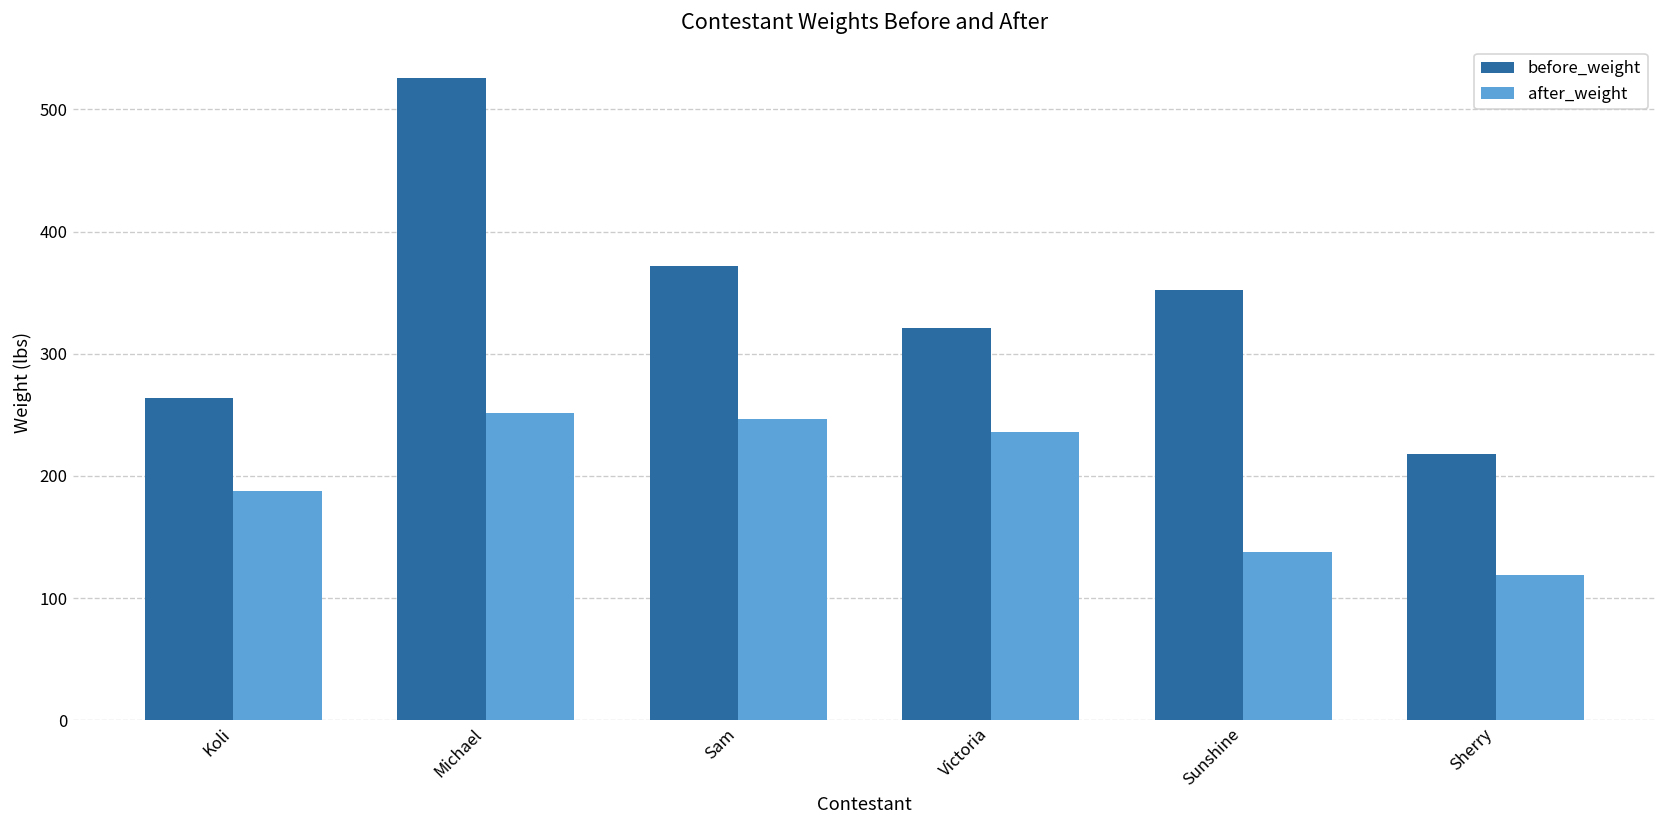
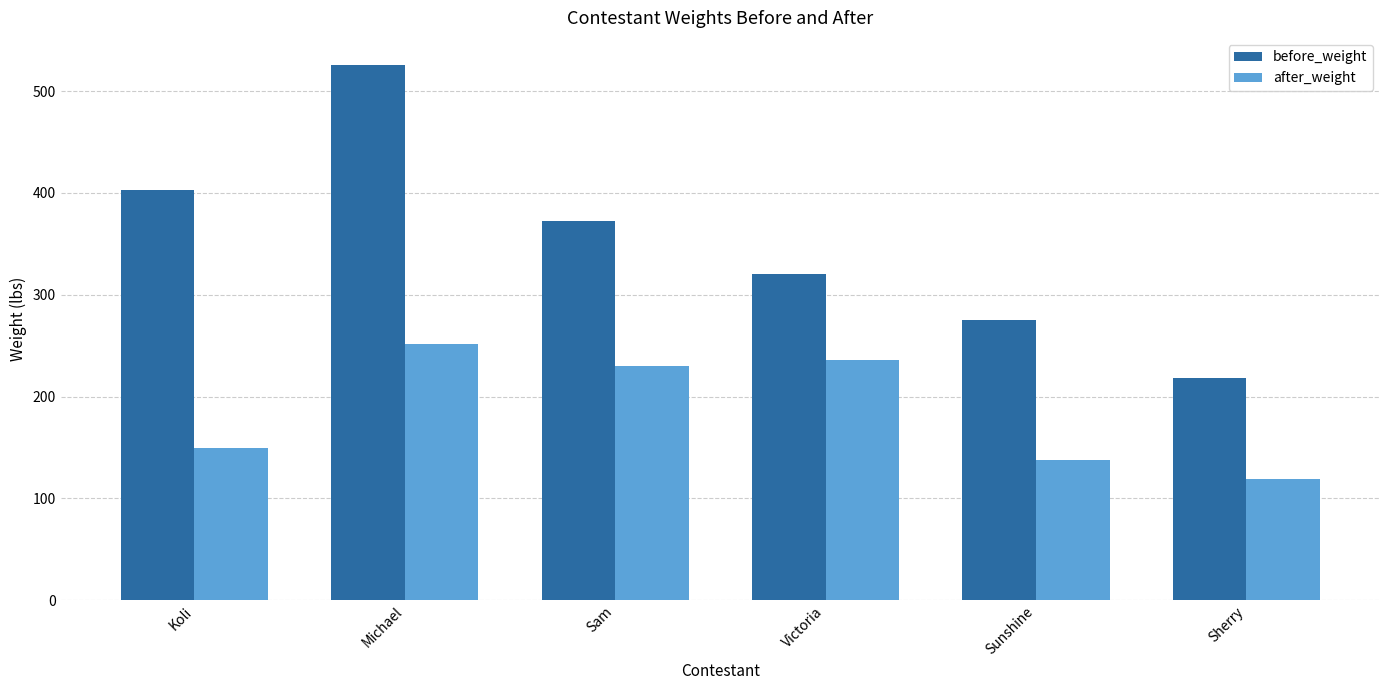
  {
    "before_weight": {
-     "Koli": 264,
+     "Koli": 403,
      "Michael": 526,
      "Sam": 372,
      "Victoria": 321,
-     "Sunshine": 352,
+     "Sunshine": 275,
      "Sherry": 218
    },
    "after_weight": {
-     "Koli": 188,
+     "Koli": 149,
      "Michael": 252,
-     "Sam": 247,
+     "Sam": 230,
      "Victoria": 236,
      "Sunshine": 138,
      "Sherry": 119
    }
  }
